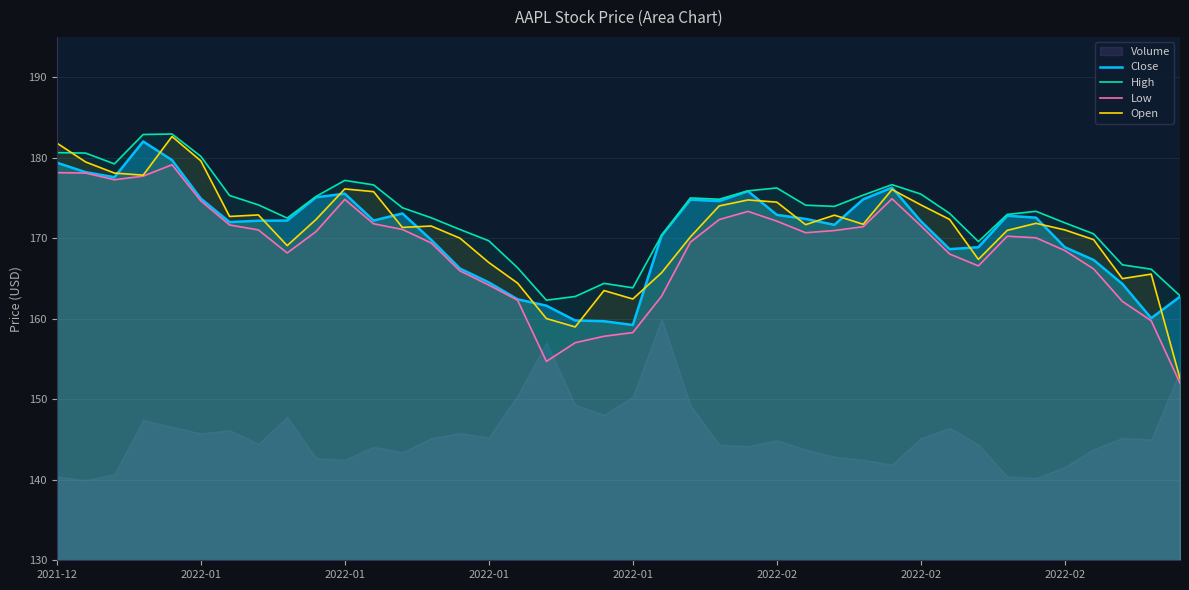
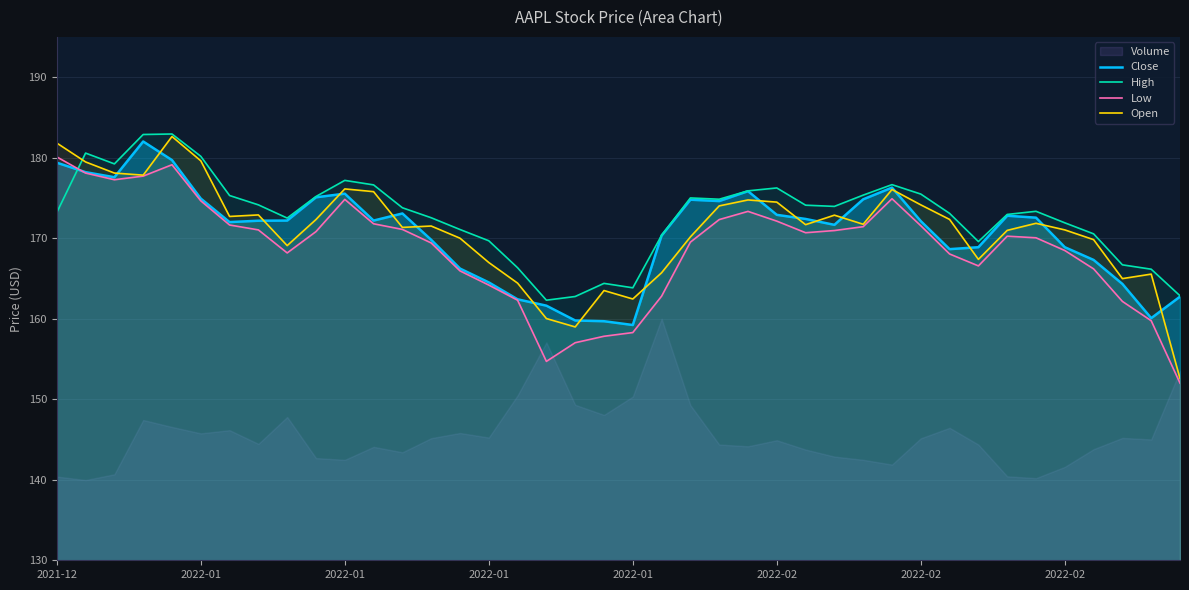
  {
    "Close": {
      "2021-12": 179
    },
    "Volume": {
      "2021-12": 140
    },
    "High": {
-     "2021-12": 181
+     "2021-12": 173
    },
    "Low": {
-     "2021-12": 178
+     "2021-12": 180
    },
    "Open": {
      "2021-12": 182
    }
  }
